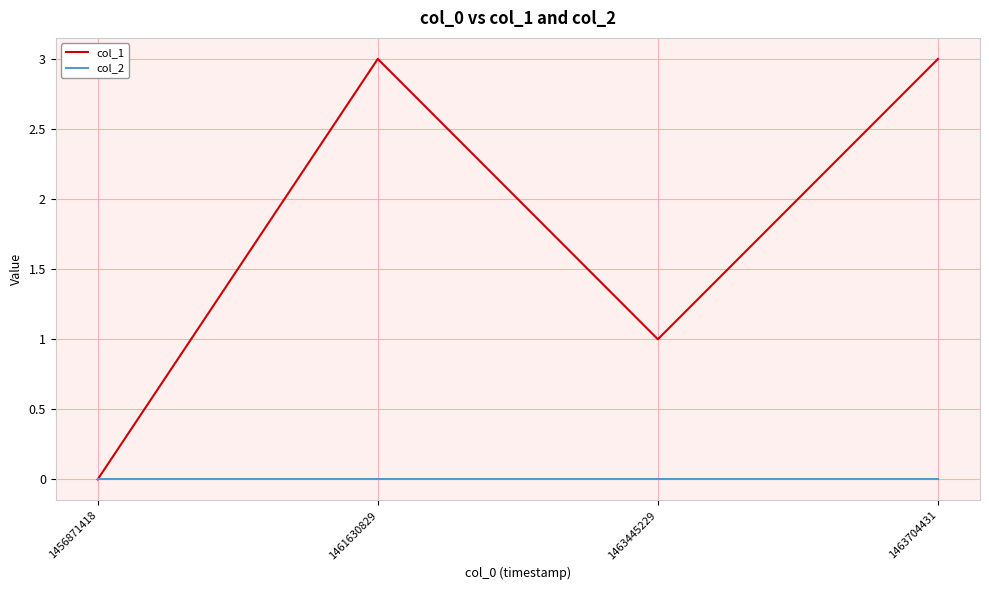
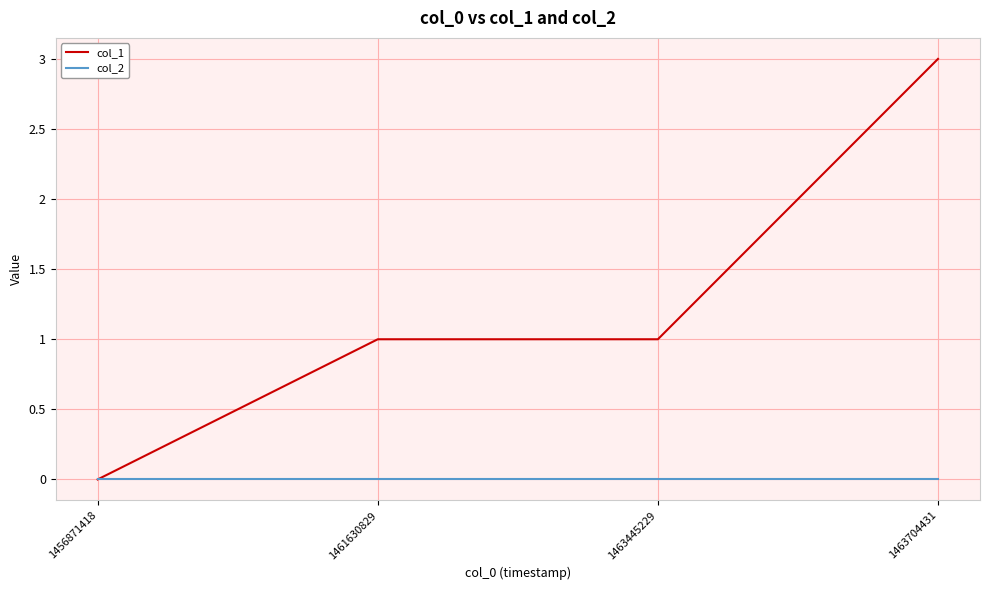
  {
    "col_1": {
-     "1461630829": 3,
+     "1461630829": 1,
      "1463445229": 1,
      "1463704431": 3
    },
    "col_2": {
      "1461630829": 0,
      "1463445229": 0,
      "1463704431": 0
    }
  }
